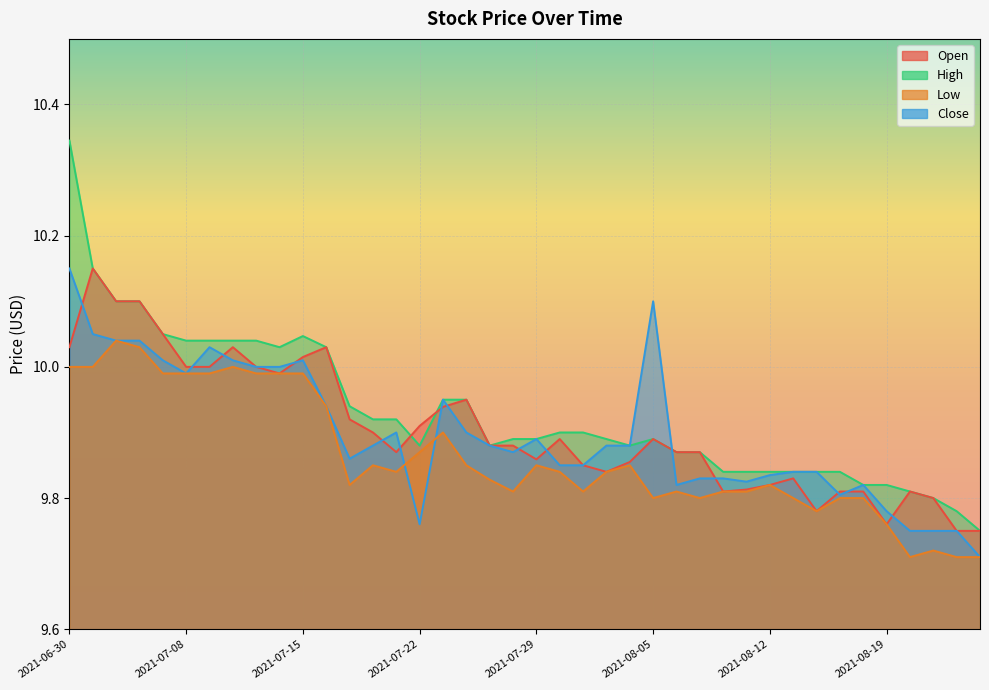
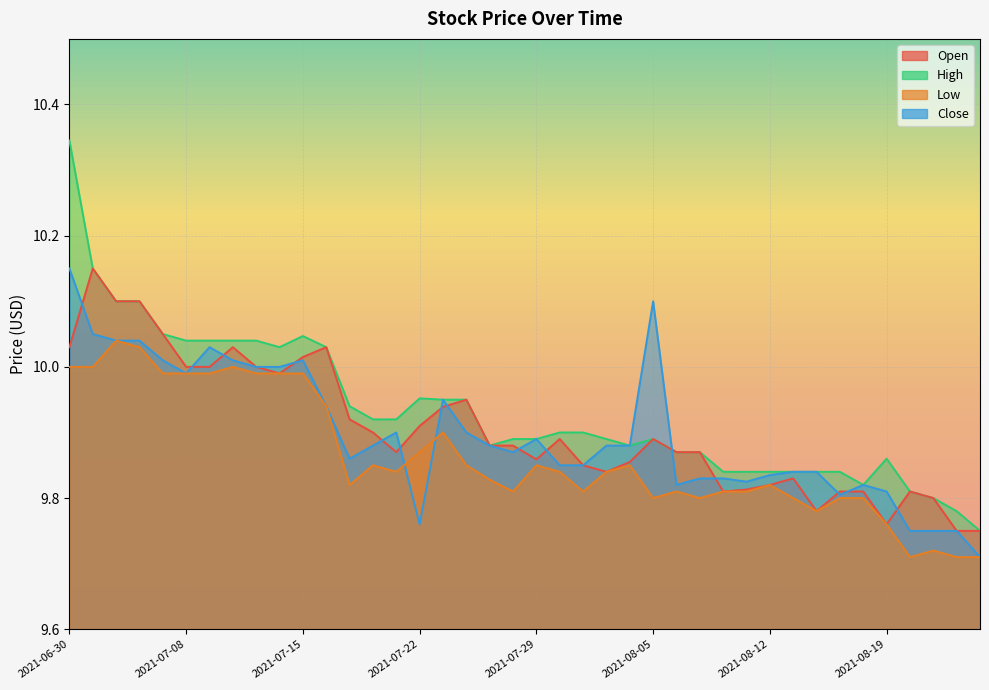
  {
    "High": {
      "2021-06-30": 10.35,
      "2021-07-08": 10.04,
      "2021-07-15": 10.05,
-     "2021-07-22": 9.88,
+     "2021-07-22": 9.95,
      "2021-08-12": 9.84,
-     "2021-08-19": 9.82
+     "2021-08-19": 9.86
    },
    "Close": {
      "2021-06-30": 10.15,
      "2021-07-15": 10.01,
      "2021-07-22": 9.76,
      "2021-08-05": 10.10,
      "2021-08-12": 9.84,
-     "2021-08-19": 9.78
+     "2021-08-19": 9.81
    }
  }
